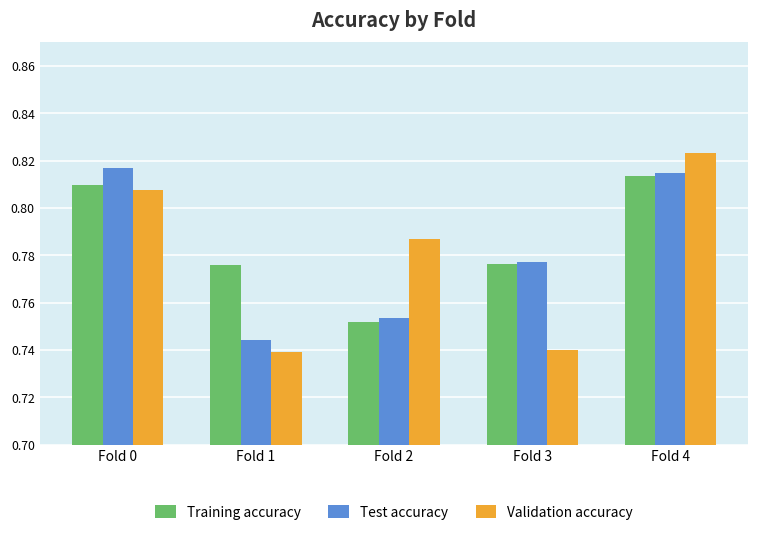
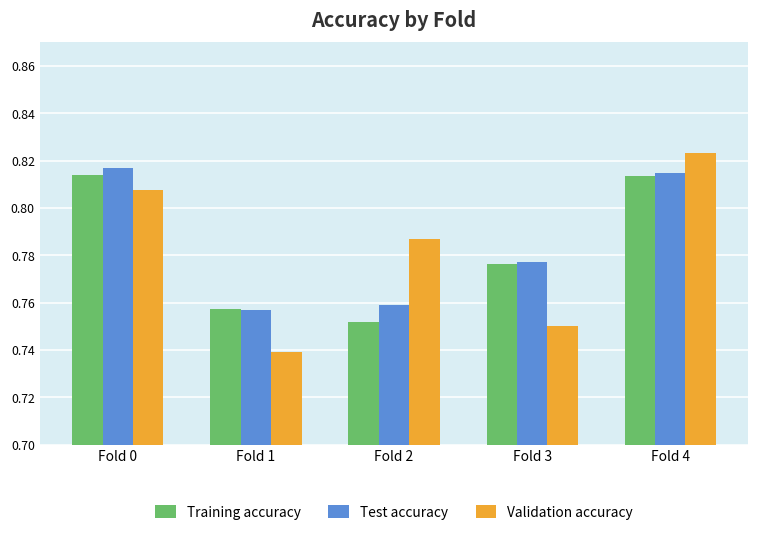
  {
    "Training accuracy": {
-     "Fold 0": 0.810,
-     "Fold 1": 0.776,
+     "Fold 0": 0.814,
+     "Fold 1": 0.757,
      "Fold 2": 0.752,
      "Fold 3": 0.776,
      "Fold 4": 0.814
    },
    "Test accuracy": {
      "Fold 0": 0.817,
-     "Fold 1": 0.744,
-     "Fold 2": 0.754,
+     "Fold 1": 0.757,
+     "Fold 2": 0.759,
      "Fold 3": 0.777,
      "Fold 4": 0.815
    },
    "Validation accuracy": {
      "Fold 0": 0.808,
      "Fold 1": 0.74,
      "Fold 2": 0.787,
-     "Fold 3": 0.74,
+     "Fold 3": 0.75,
      "Fold 4": 0.823
    }
  }
